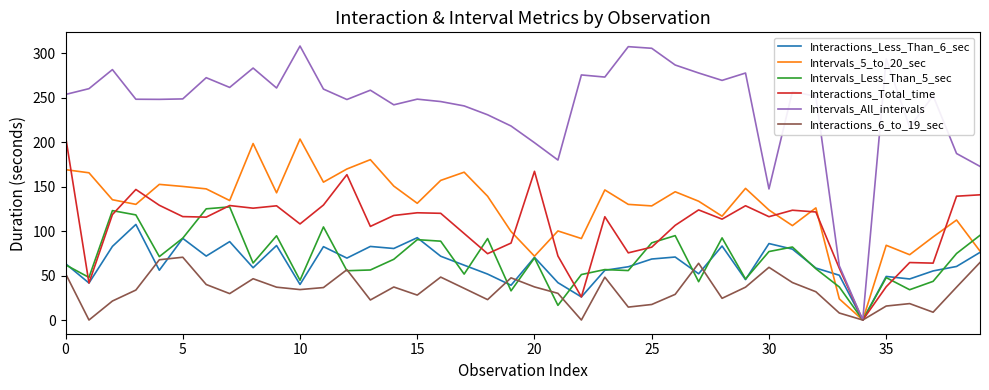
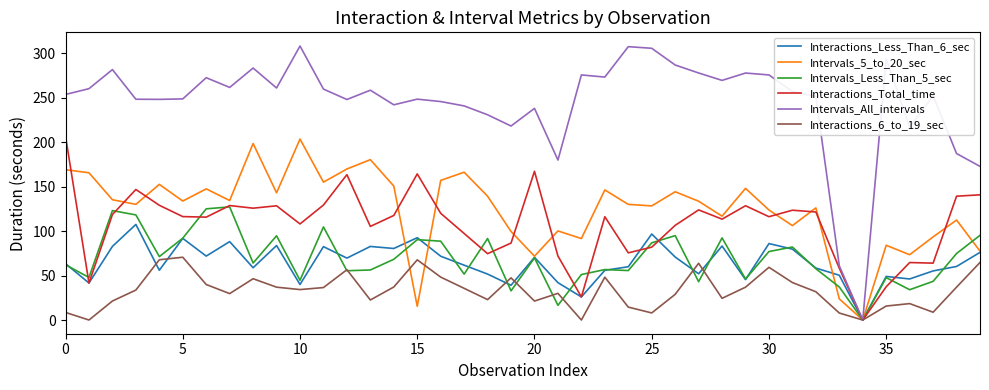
  {
    "Interactions_Less_Than_6_sec": {
      "10": 40,
-     "25": 70,
+     "25": 100,
      "30": 90
    },
    "Intervals_5_to_20_sec": {
      "0": 170,
-     "5": 150,
+     "5": 130,
      "10": 200,
-     "15": 130,
+     "15": 20,
      "25": 130,
      "30": 120,
      "35": 80
    },
    "Intervals_Less_Than_5_sec": {
      "10": 40,
      "25": 90,
      "30": 80
    },
    "Interactions_Total_time": {
      "0": 210,
      "5": 120,
      "10": 110,
-     "15": 120,
+     "15": 160,
      "20": 170,
      "25": 80,
      "30": 120,
      "35": 40
    },
    "Intervals_All_intervals": {
      "0": 250,
      "5": 250,
      "10": 310,
      "15": 250,
-     "20": 200,
+     "20": 240,
      "25": 310,
-     "30": 150
+     "30": 280
    },
    "Interactions_6_to_19_sec": {
-     "0": 50,
+     "0": 10,
      "5": 70,
      "10": 30,
-     "15": 30,
-     "20": 40,
-     "25": 20,
+     "15": 70,
+     "20": 20,
+     "25": 10,
      "30": 60,
      "35": 20
    }
  }
